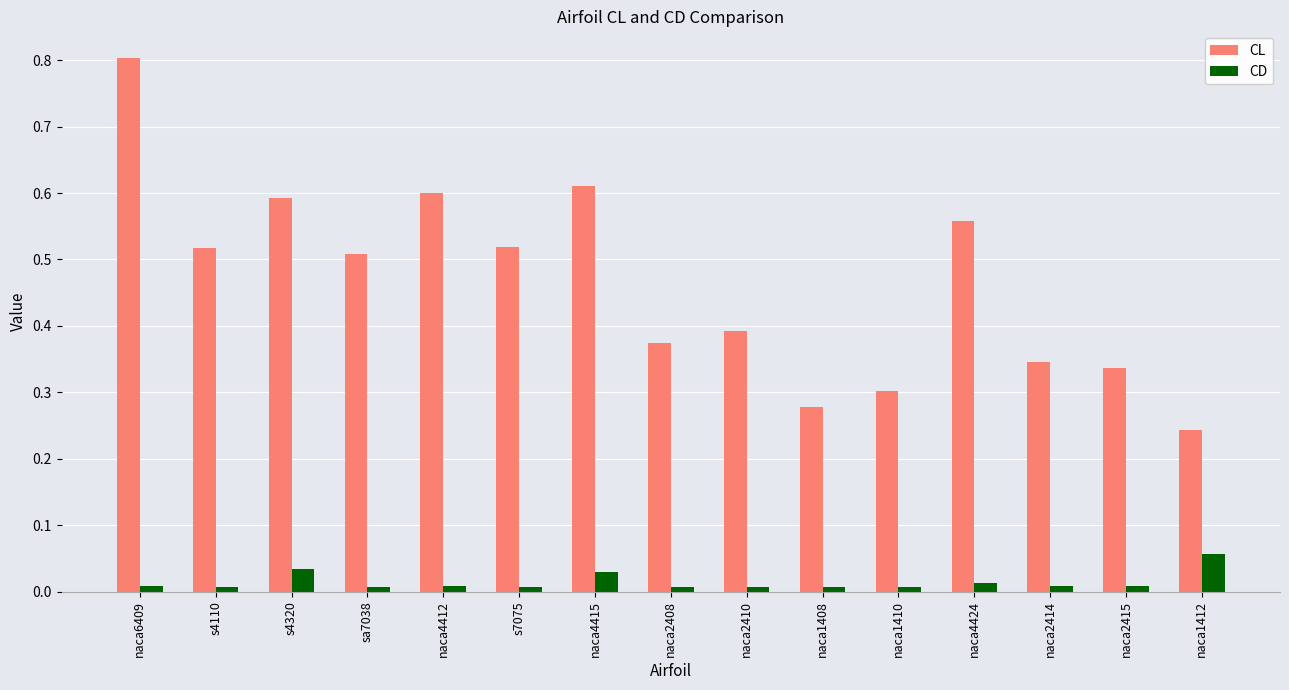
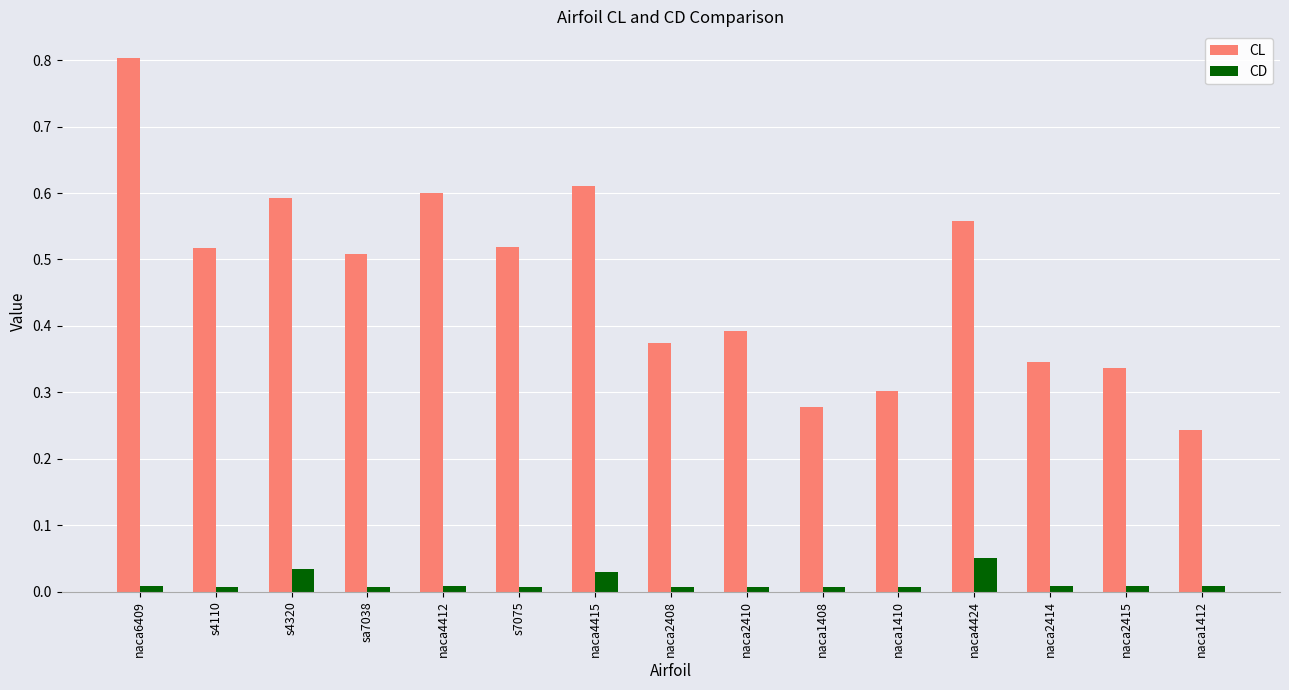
  {
    "CL": {
      "naca6409": 0.80,
      "s4110": 0.52,
      "s4320": 0.59,
      "sa7038": 0.51,
      "naca4412": 0.60,
      "s7075": 0.52,
      "naca4415": 0.61,
      "naca2408": 0.37,
      "naca2410": 0.39,
      "naca1408": 0.28,
      "naca1410": 0.30,
      "naca4424": 0.56,
      "naca2414": 0.35,
      "naca2415": 0.34,
      "naca1412": 0.24
    },
    "CD": {
      "naca6409": 0.01,
      "s4110": 0.01,
      "s4320": 0.03,
      "sa7038": 0.01,
      "naca4412": 0.01,
      "s7075": 0.01,
      "naca4415": 0.03,
      "naca2408": 0.01,
      "naca2410": 0.01,
      "naca1408": 0.01,
      "naca1410": 0.01,
-     "naca4424": 0.01,
+     "naca4424": 0.05,
      "naca2414": 0.01,
      "naca2415": 0.01,
-     "naca1412": 0.06
+     "naca1412": 0.01
    }
  }
